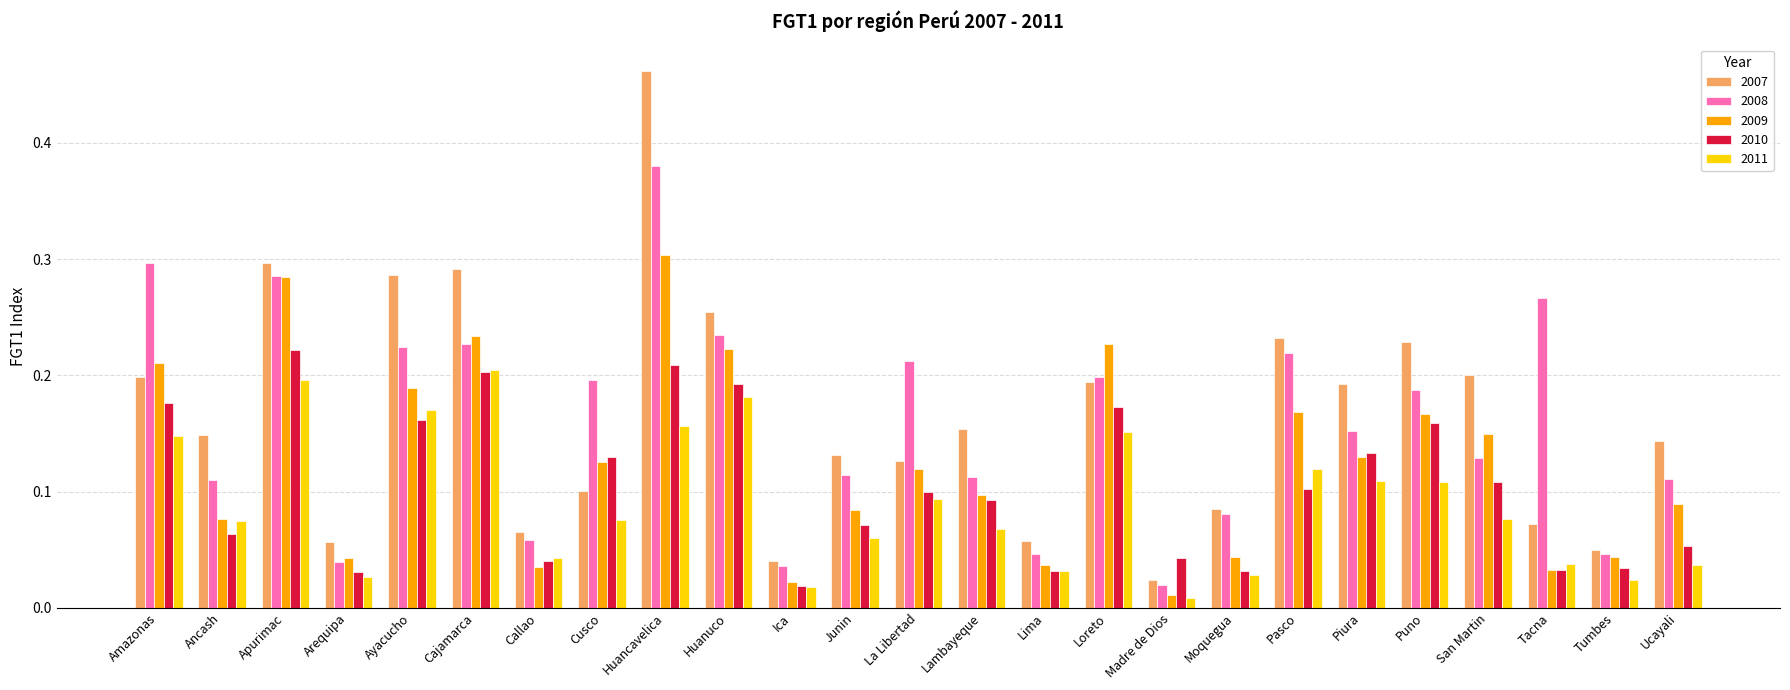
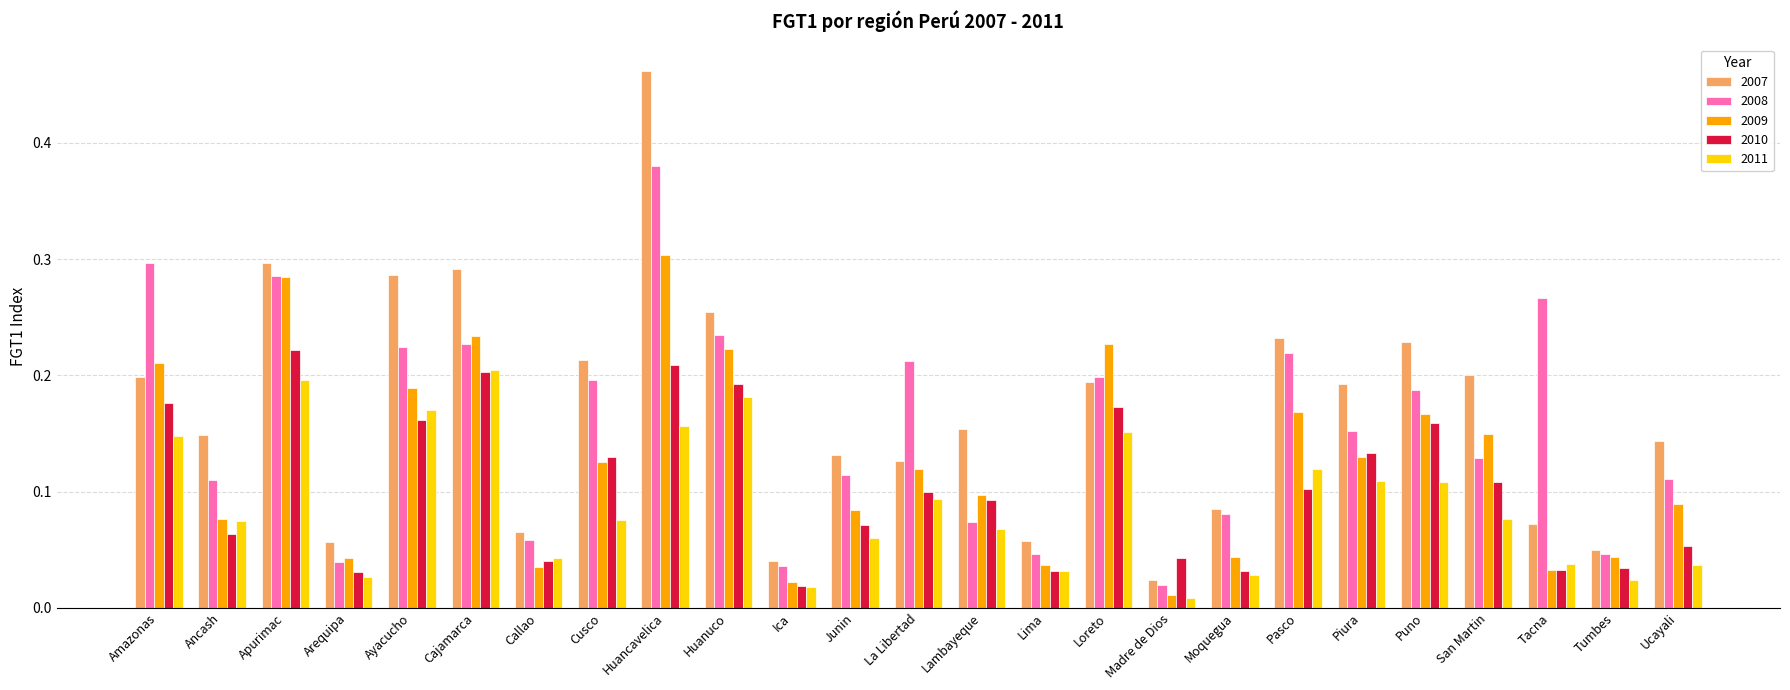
  {
    "2007": {
      "Amazonas": 0.199,
      "Ancash": 0.148,
      "Apurimac": 0.297,
      "Arequipa": 0.057,
      "Ayacucho": 0.286,
      "Cajamarca": 0.291,
      "Callao": 0.065,
-     "Cusco": 0.100,
+     "Cusco": 0.213,
      "Huancavelica": 0.462,
      "Huanuco": 0.254,
      "Ica": 0.041,
      "Junin": 0.131,
      "La Libertad": 0.126,
      "Lambayeque": 0.154,
      "Lima": 0.058,
      "Loreto": 0.194,
      "Madre de Dios": 0.024,
      "Moquegua": 0.085,
      "Pasco": 0.232,
      "Piura": 0.193,
      "Puno": 0.229,
      "San Martin": 0.200,
      "Tacna": 0.072,
      "Tumbes": 0.050,
      "Ucayali": 0.143
    },
    "2008": {
      "Amazonas": 0.297,
      "Ancash": 0.110,
      "Apurimac": 0.285,
      "Arequipa": 0.040,
      "Ayacucho": 0.225,
      "Cajamarca": 0.227,
      "Callao": 0.058,
      "Cusco": 0.196,
      "Huancavelica": 0.380,
      "Huanuco": 0.235,
      "Ica": 0.036,
      "Junin": 0.115,
      "La Libertad": 0.212,
-     "Lambayeque": 0.112,
+     "Lambayeque": 0.073,
      "Lima": 0.046,
      "Loreto": 0.199,
      "Madre de Dios": 0.019,
      "Moquegua": 0.080,
      "Pasco": 0.219,
      "Piura": 0.152,
      "Puno": 0.187,
      "San Martin": 0.129,
      "Tacna": 0.266,
      "Tumbes": 0.046,
      "Ucayali": 0.111
    },
    "2010": {
      "Amazonas": 0.176,
      "Ancash": 0.063,
      "Apurimac": 0.221,
      "Arequipa": 0.031,
      "Ayacucho": 0.161,
      "Cajamarca": 0.203,
      "Callao": 0.040,
      "Cusco": 0.130,
      "Huancavelica": 0.209,
      "Huanuco": 0.192,
      "Ica": 0.019,
      "Junin": 0.072,
      "La Libertad": 0.100,
      "Lambayeque": 0.093,
      "Lima": 0.032,
      "Loreto": 0.173,
      "Madre de Dios": 0.043,
      "Moquegua": 0.032,
      "Pasco": 0.102,
      "Piura": 0.134,
      "Puno": 0.159,
      "San Martin": 0.109,
      "Tacna": 0.032,
      "Tumbes": 0.035,
      "Ucayali": 0.053
    }
  }
